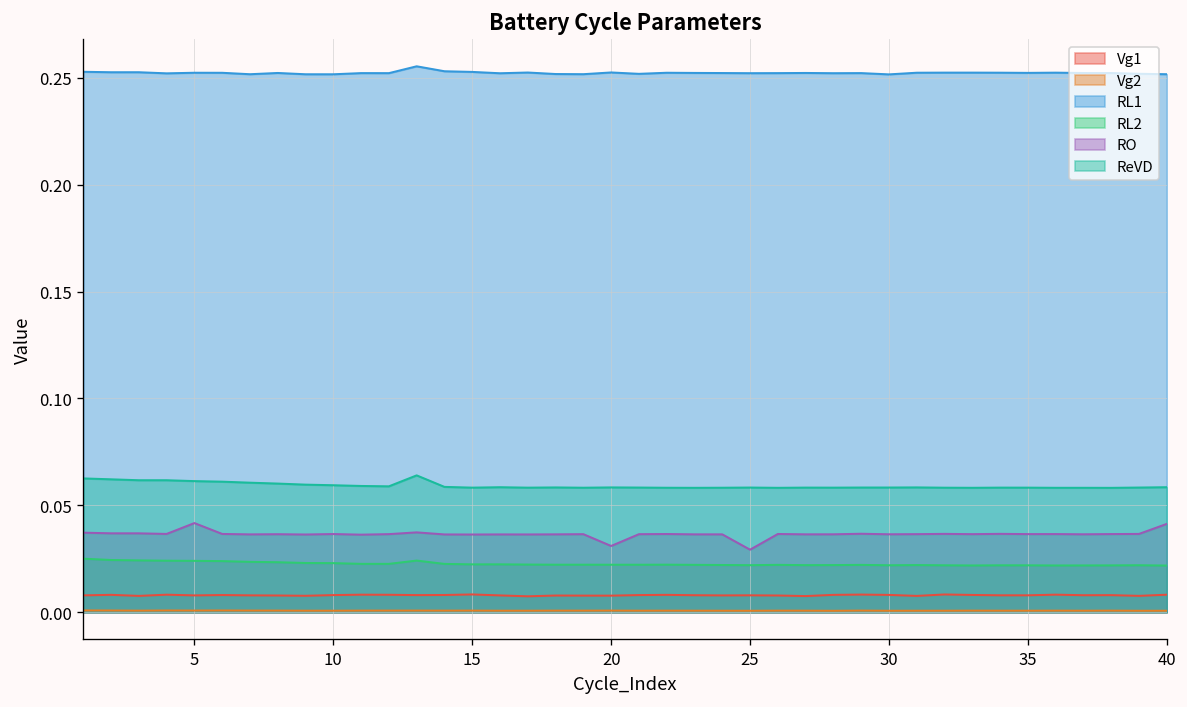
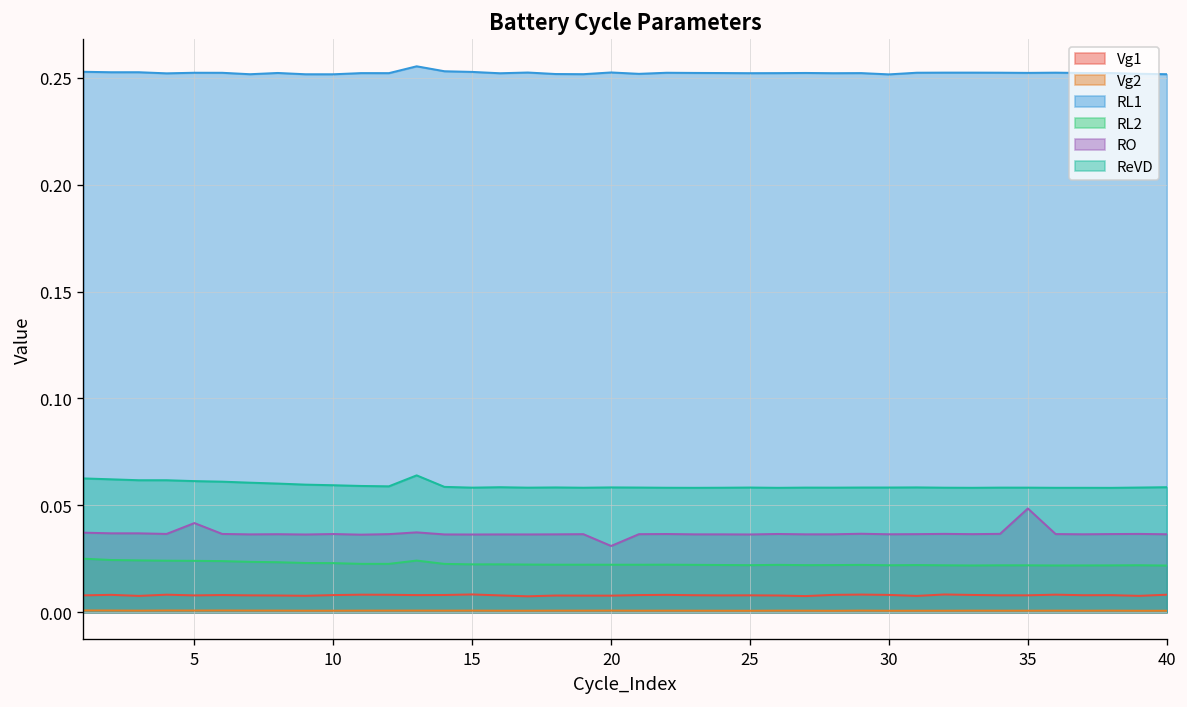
  {
    "RO": {
      "5": 0.042,
      "10": 0.037,
      "15": 0.036,
      "20": 0.031,
-     "25": 0.029,
+     "25": 0.036,
      "30": 0.036,
-     "35": 0.037,
-     "40": 0.041
+     "35": 0.049,
+     "40": 0.036
    }
  }
